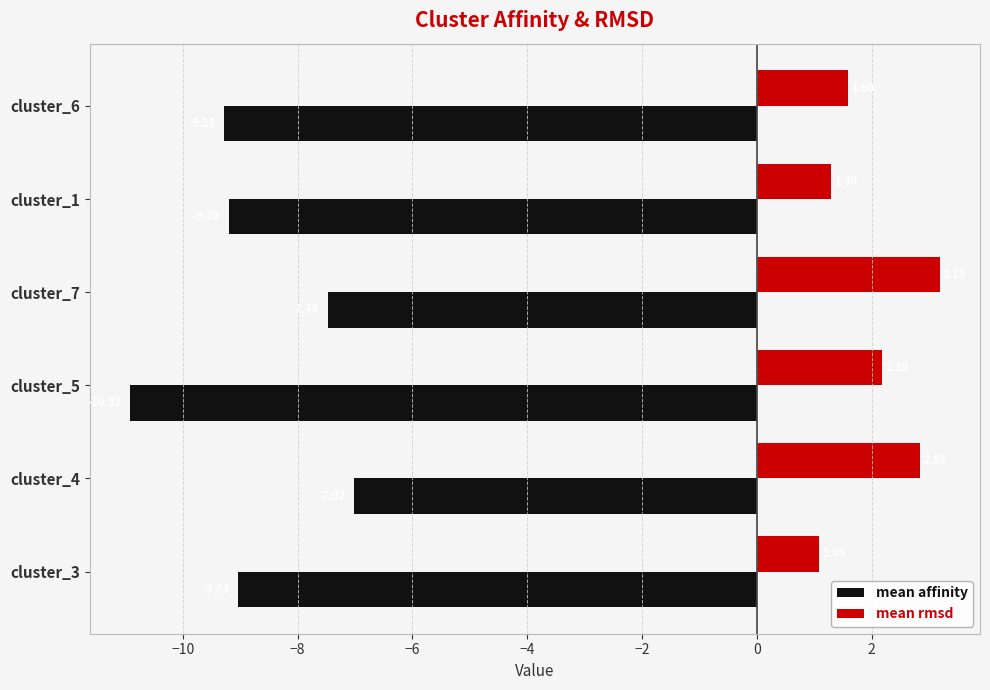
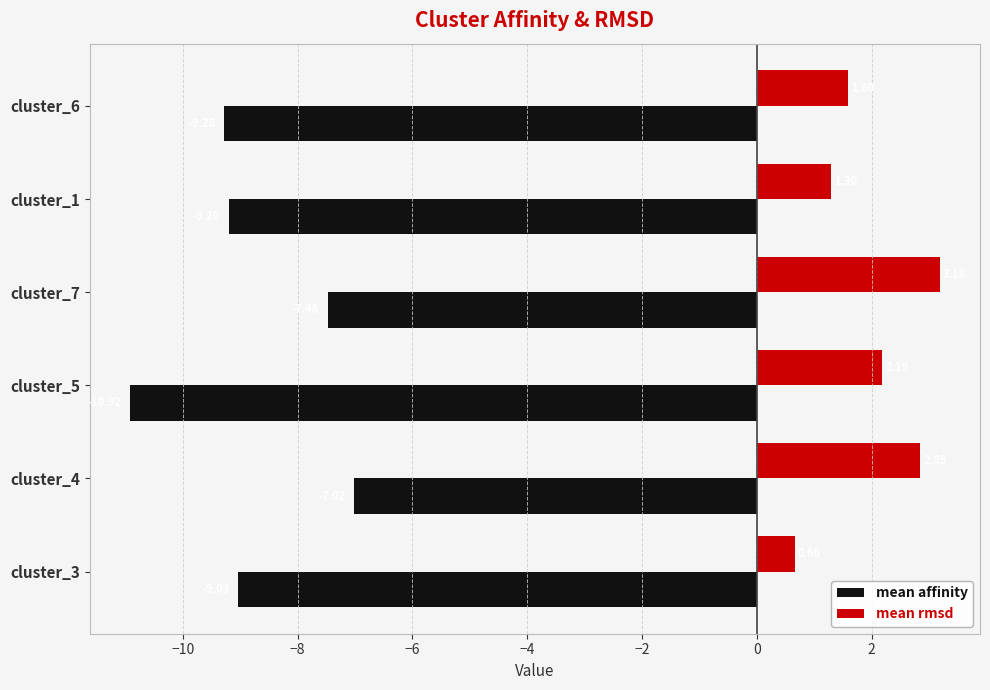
  {
    "mean affinity": {
      "cluster_6": -9.3,
      "cluster_1": -9.2,
      "cluster_7": -7.5,
      "cluster_5": -10.9,
      "cluster_4": -7.0,
      "cluster_3": -9.0
    },
    "mean rmsd": {
      "cluster_6": 1.6,
      "cluster_1": 1.3,
      "cluster_7": 3.2,
      "cluster_5": 2.2,
      "cluster_4": 2.8,
-     "cluster_3": 1.1
+     "cluster_3": 0.7
    }
  }
